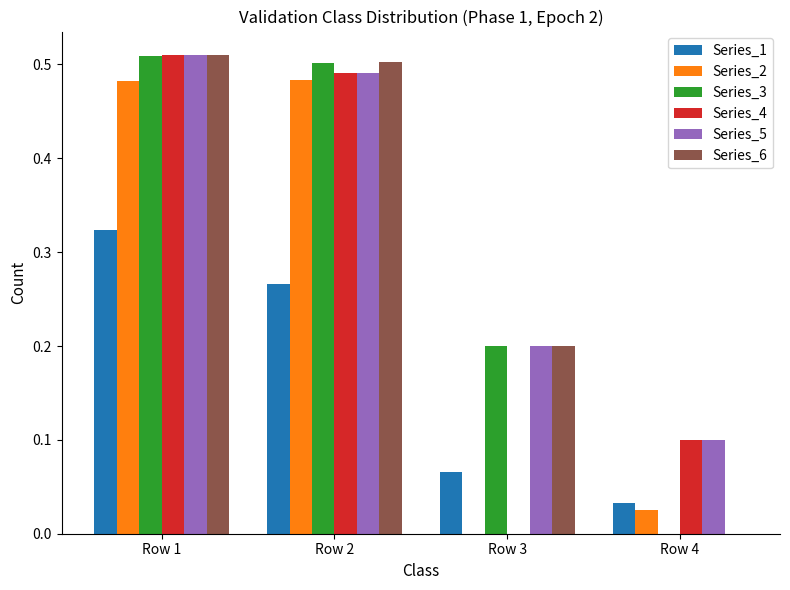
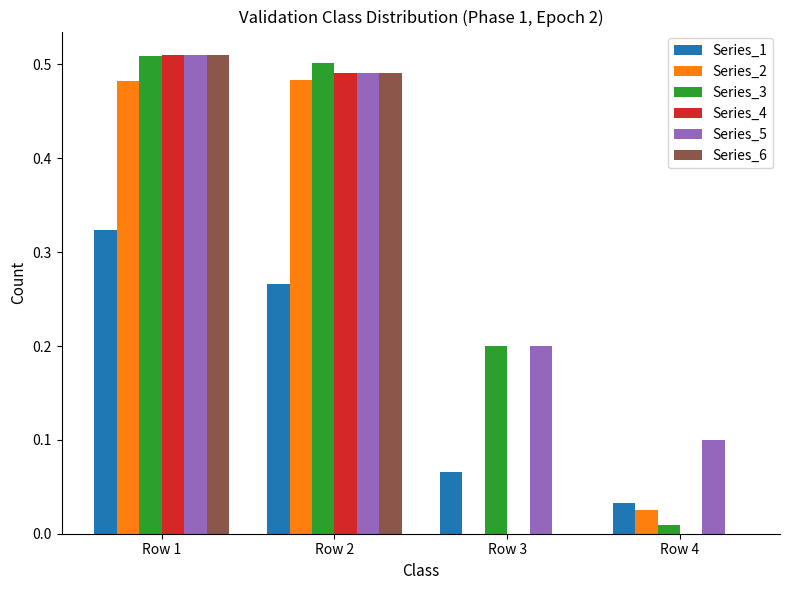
  {
    "Series_1": {
      "Row 1": 0.32,
      "Row 2": 0.27,
      "Row 3": 0.07,
      "Row 4": 0.03
    },
    "Series_2": {
      "Row 1": 0.48,
      "Row 2": 0.48,
      "Row 4": 0.03
    },
    "Series_3": {
      "Row 1": 0.51,
      "Row 2": 0.50,
      "Row 3": 0.20,
-     "Row 4": 0.00
+     "Row 4": 0.01
    },
    "Series_4": {
      "Row 1": 0.51,
      "Row 2": 0.49,
      "Row 3": 0.0,
-     "Row 4": 0.1
+     "Row 4": 0.0
    },
    "Series_5": {
      "Row 1": 0.51,
      "Row 2": 0.49,
      "Row 3": 0.20,
      "Row 4": 0.10
    },
    "Series_6": {
      "Row 1": 0.51,
-     "Row 2": 0.50,
-     "Row 3": 0.2,
+     "Row 2": 0.49,
+     "Row 3": 0.0,
      "Row 4": 0.00
    }
  }
